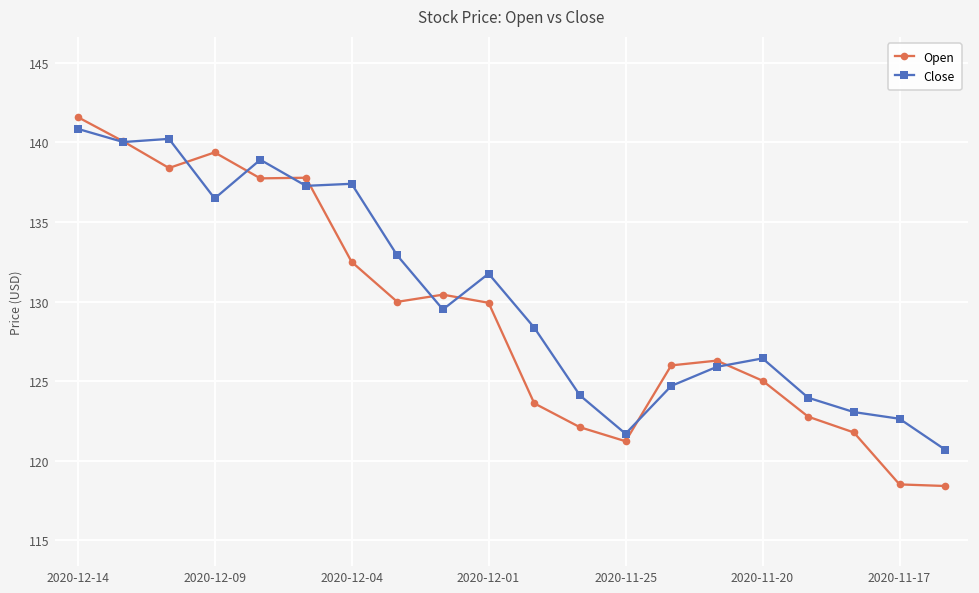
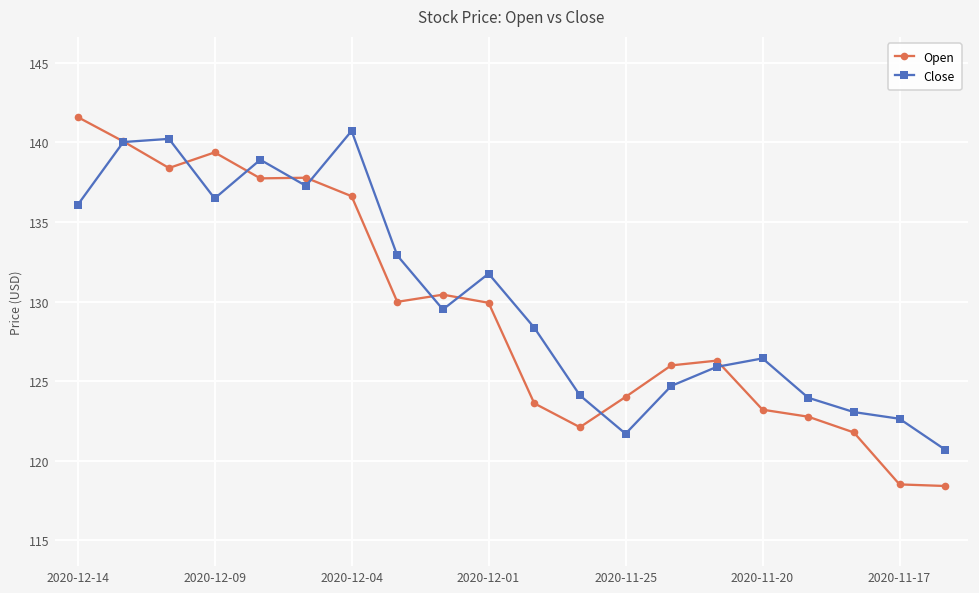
  {
    "Open": {
      "2020-12-14": 141.6,
      "2020-12-09": 139.4,
-     "2020-12-04": 132.5,
+     "2020-12-04": 136.6,
      "2020-12-01": 129.9,
-     "2020-11-25": 121.2,
-     "2020-11-20": 125.0,
+     "2020-11-25": 124.0,
+     "2020-11-20": 123.2,
      "2020-11-17": 118.5
    },
    "Close": {
-     "2020-12-14": 140.8,
+     "2020-12-14": 136.1,
      "2020-12-09": 136.5,
-     "2020-12-04": 137.4,
+     "2020-12-04": 140.7,
      "2020-12-01": 131.8,
      "2020-11-25": 121.7,
      "2020-11-20": 126.4,
      "2020-11-17": 122.6
    }
  }
